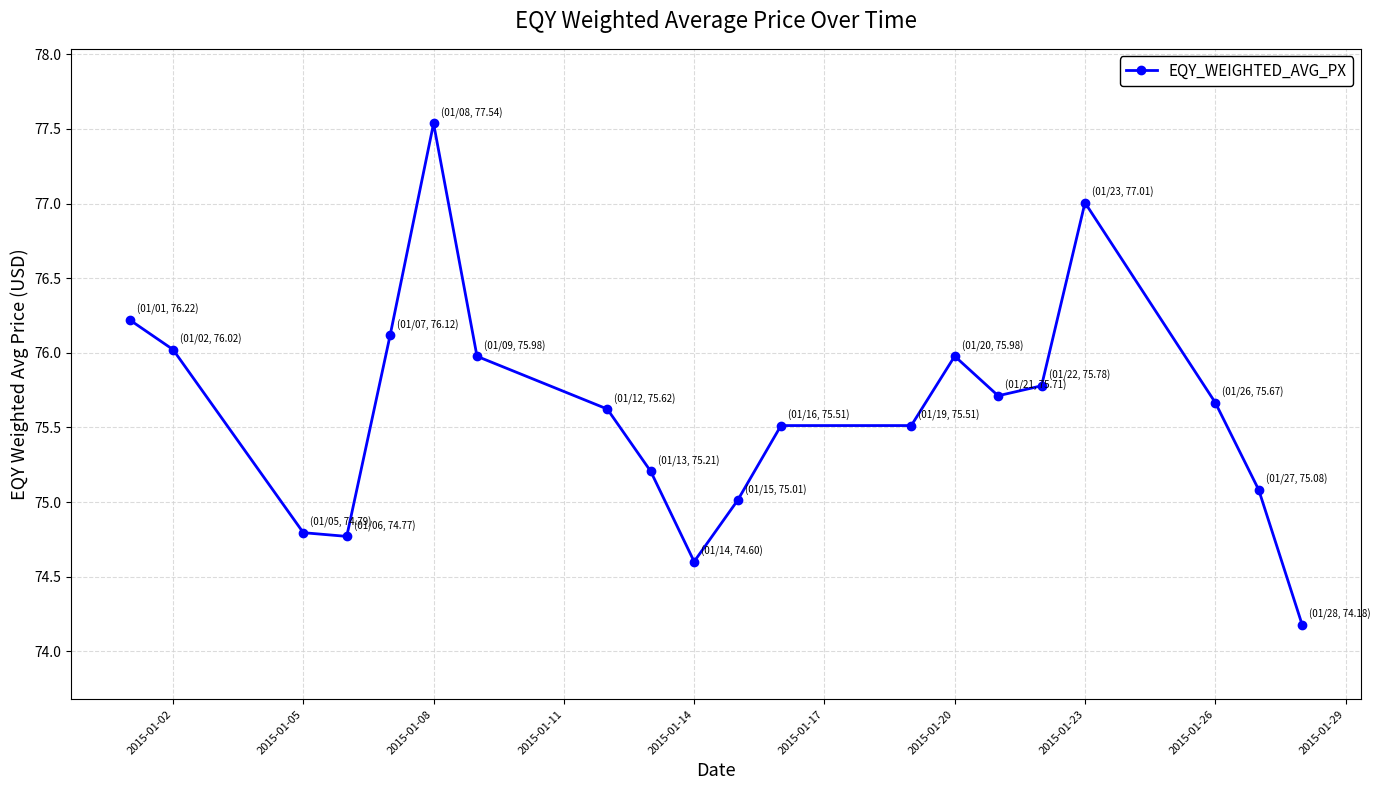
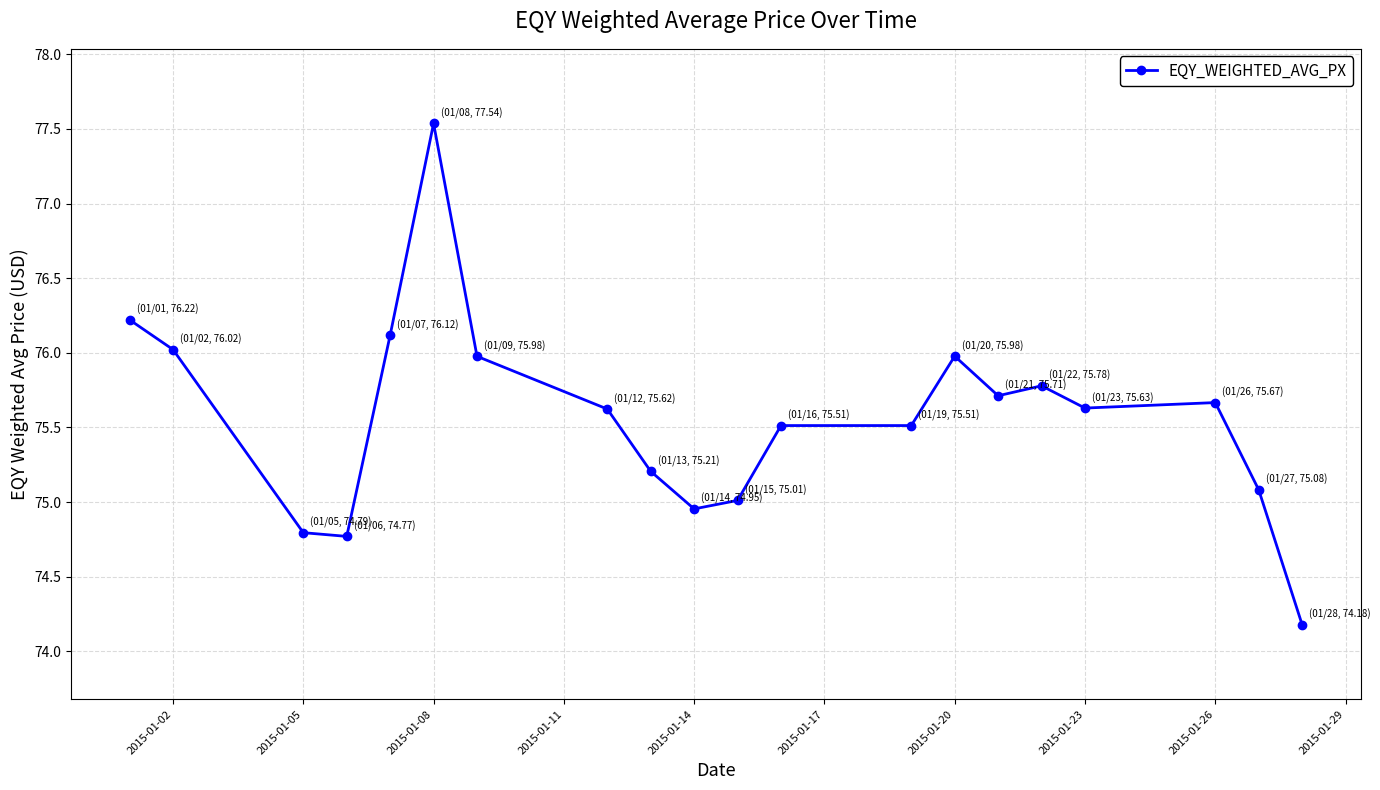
  {
    "2015-01-02": 76.02,
    "2015-01-08": 77.54,
-   "2015-01-14": 74.60,
+   "2015-01-14": 74.95,
    "2015-01-20": 75.98,
-   "2015-01-23": 77.01,
+   "2015-01-23": 75.63,
    "2015-01-26": 75.67
  }
